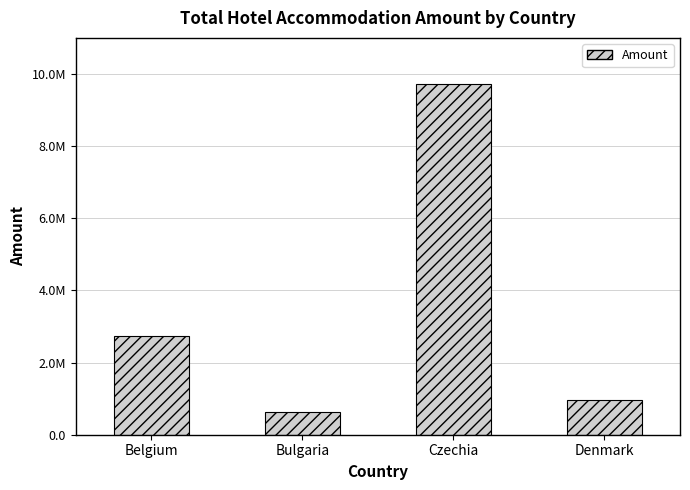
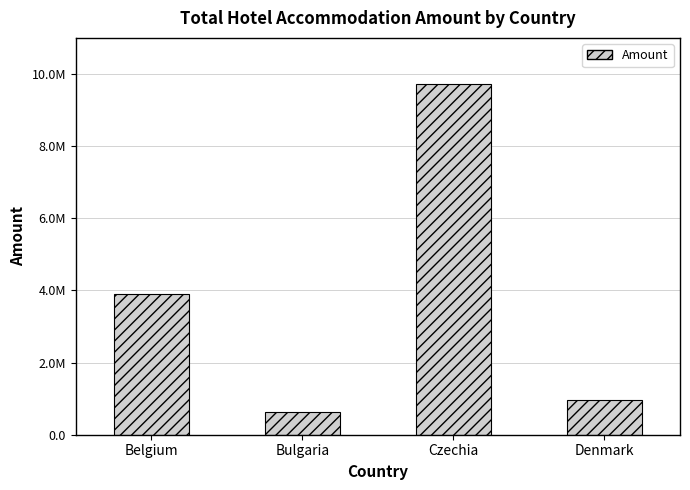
  {
-   "Belgium": 2700000,
+   "Belgium": 3900000,
    "Bulgaria": 600000,
    "Czechia": 9700000,
    "Denmark": 1000000
  }
